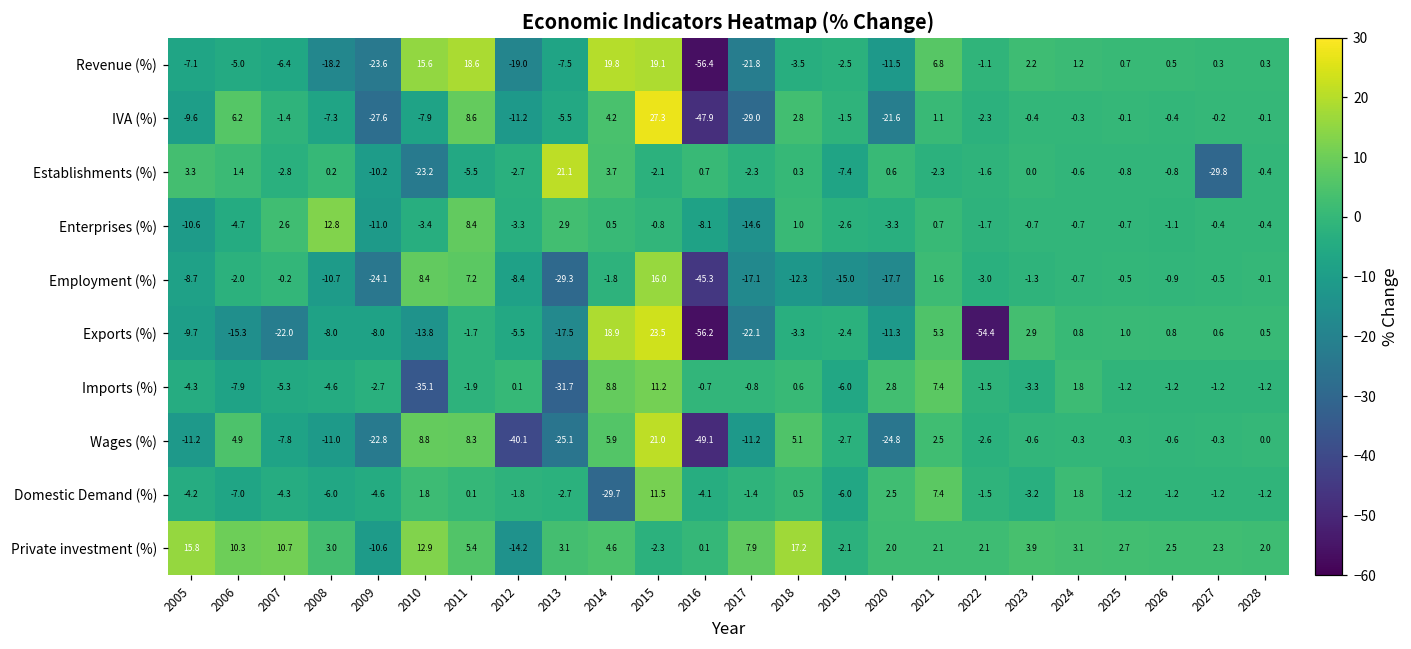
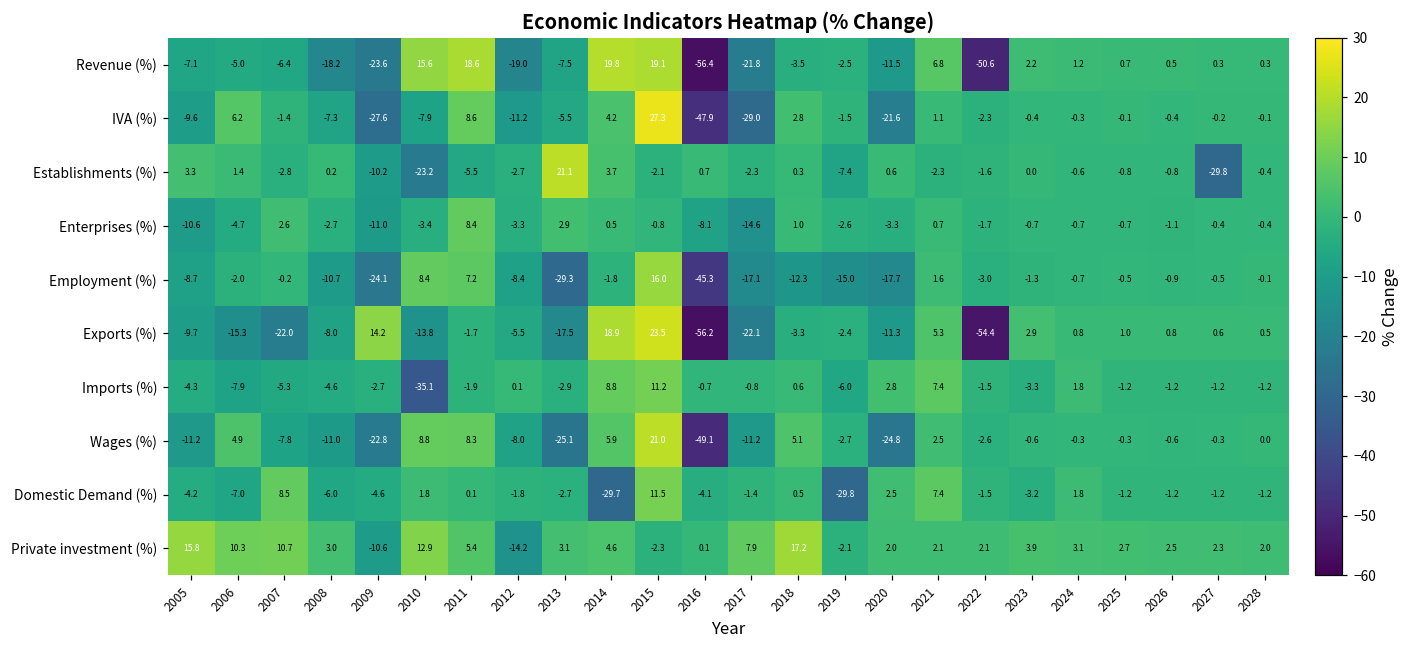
  {
    "Revenue (%)": {
      "2005": -7.1,
      "2006": -5.0,
      "2007": -6.4,
      "2008": -18.2,
      "2009": -23.6,
      "2010": 15.6,
      "2011": 18.6,
      "2012": -19.0,
      "2013": -7.5,
      "2014": 19.8,
      "2015": 19.1,
      "2016": -56.4,
      "2017": -21.8,
      "2018": -3.5,
      "2019": -2.5,
      "2020": -11.5,
      "2021": 6.8,
-     "2022": -1.1,
+     "2022": -50.6,
      "2023": 2.2,
      "2024": 1.2,
      "2025": 0.7,
      "2026": 0.5,
      "2027": 0.3,
      "2028": 0.3
    },
    "Enterprises (%)": {
      "2005": -10.6,
      "2006": -4.7,
      "2007": 2.6,
-     "2008": 12.8,
+     "2008": -2.7,
      "2009": -11.0,
      "2010": -3.4,
      "2011": 8.4,
      "2012": -3.3,
      "2013": 2.9,
      "2014": 0.5,
      "2015": -0.8,
      "2016": -8.1,
      "2017": -14.6,
      "2018": 1.0,
      "2019": -2.6,
      "2020": -3.3,
      "2021": 0.7,
      "2022": -1.7,
      "2023": -0.7,
      "2024": -0.7,
      "2025": -0.7,
      "2026": -1.1,
      "2027": -0.4,
      "2028": -0.4
    },
    "Exports (%)": {
      "2005": -9.7,
      "2006": -15.3,
      "2007": -22.0,
      "2008": -8.0,
-     "2009": -8.0,
+     "2009": 14.2,
      "2010": -13.8,
      "2011": -1.7,
      "2012": -5.5,
      "2013": -17.5,
      "2014": 18.9,
      "2015": 23.5,
      "2016": -56.2,
      "2017": -22.1,
      "2018": -3.3,
      "2019": -2.4,
      "2020": -11.3,
      "2021": 5.3,
      "2022": -54.4,
      "2023": 2.9,
      "2024": 0.8,
      "2025": 1.0,
      "2026": 0.8,
      "2027": 0.6,
      "2028": 0.5
    },
    "Imports (%)": {
      "2005": -4.3,
      "2006": -7.9,
      "2007": -5.3,
      "2008": -4.6,
      "2009": -2.7,
      "2010": -35.1,
      "2011": -1.9,
      "2012": 0.1,
-     "2013": -31.7,
+     "2013": -2.9,
      "2014": 8.8,
      "2015": 11.2,
      "2016": -0.7,
      "2017": -0.8,
      "2018": 0.6,
      "2019": -6.0,
      "2020": 2.8,
      "2021": 7.4,
      "2022": -1.5,
      "2023": -3.3,
      "2024": 1.8,
      "2025": -1.2,
      "2026": -1.2,
      "2027": -1.2,
      "2028": -1.2
    },
    "Wages (%)": {
      "2005": -11.2,
      "2006": 4.9,
      "2007": -7.8,
      "2008": -11.0,
      "2009": -22.8,
      "2010": 8.8,
      "2011": 8.3,
-     "2012": -40.1,
+     "2012": -8.0,
      "2013": -25.1,
      "2014": 5.9,
      "2015": 21.0,
      "2016": -49.1,
      "2017": -11.2,
      "2018": 5.1,
      "2019": -2.7,
      "2020": -24.8,
      "2021": 2.5,
      "2022": -2.6,
      "2023": -0.6,
      "2024": -0.3,
      "2025": -0.3,
      "2026": -0.6,
      "2027": -0.3,
      "2028": 0.0
    },
    "Domestic Demand (%)": {
      "2005": -4.2,
      "2006": -7.0,
-     "2007": -4.3,
+     "2007": 8.5,
      "2008": -6.0,
      "2009": -4.6,
      "2010": 1.8,
      "2011": 0.1,
      "2012": -1.8,
      "2013": -2.7,
      "2014": -29.7,
      "2015": 11.5,
      "2016": -4.1,
      "2017": -1.4,
      "2018": 0.5,
-     "2019": -6.0,
+     "2019": -29.8,
      "2020": 2.5,
      "2021": 7.4,
      "2022": -1.5,
      "2023": -3.2,
      "2024": 1.8,
      "2025": -1.2,
      "2026": -1.2,
      "2027": -1.2,
      "2028": -1.2
    }
  }
